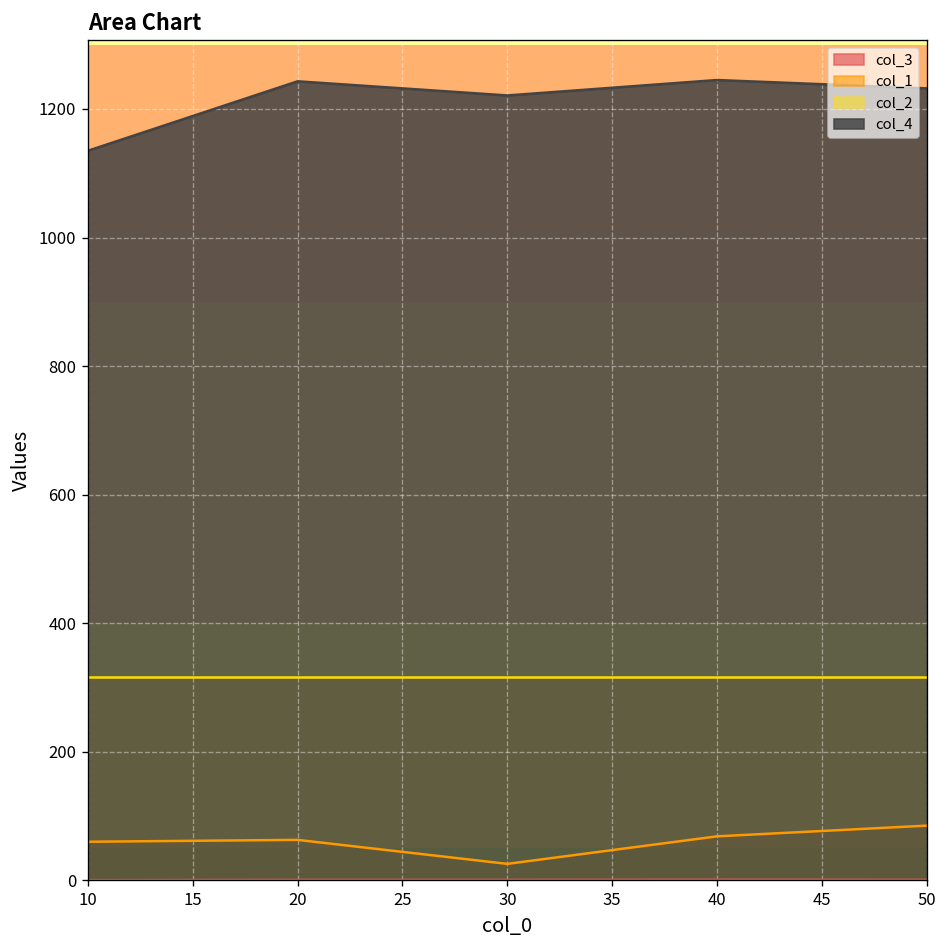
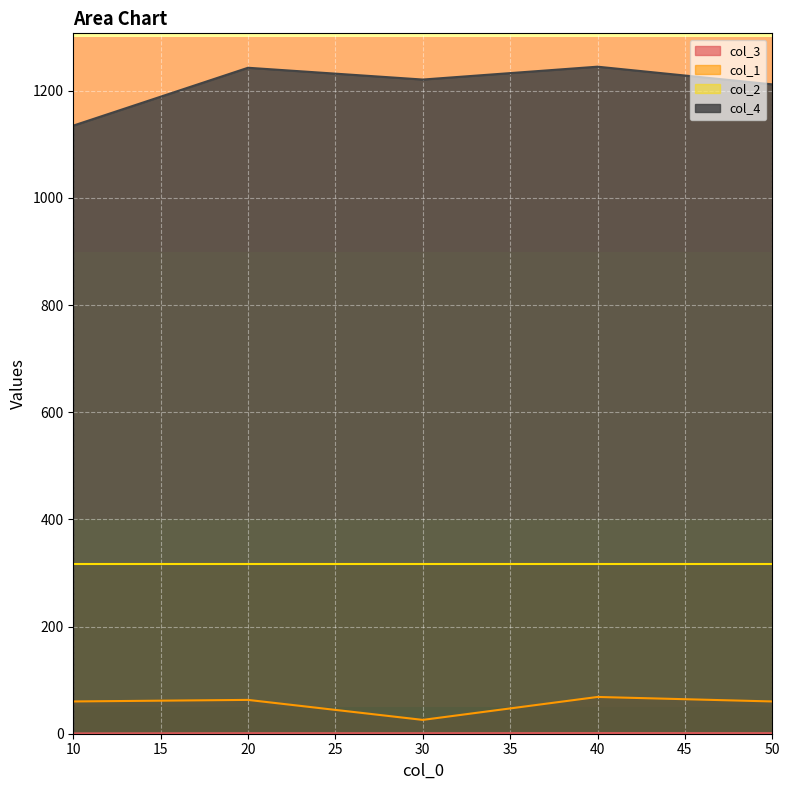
  {
    "col_3": {
      "50": 0
    },
    "col_1": {
      "10": 60,
      "20": 60,
      "40": 70,
-     "50": 90
+     "50": 60
    },
    "col_2": {
      "10": 320,
      "20": 320,
      "30": 320,
      "40": 320,
      "50": 320
    },
    "col_4": {
      "10": 1140,
      "20": 1240,
      "30": 1220,
      "40": 1250,
-     "50": 1230
+     "50": 1210
    }
  }
